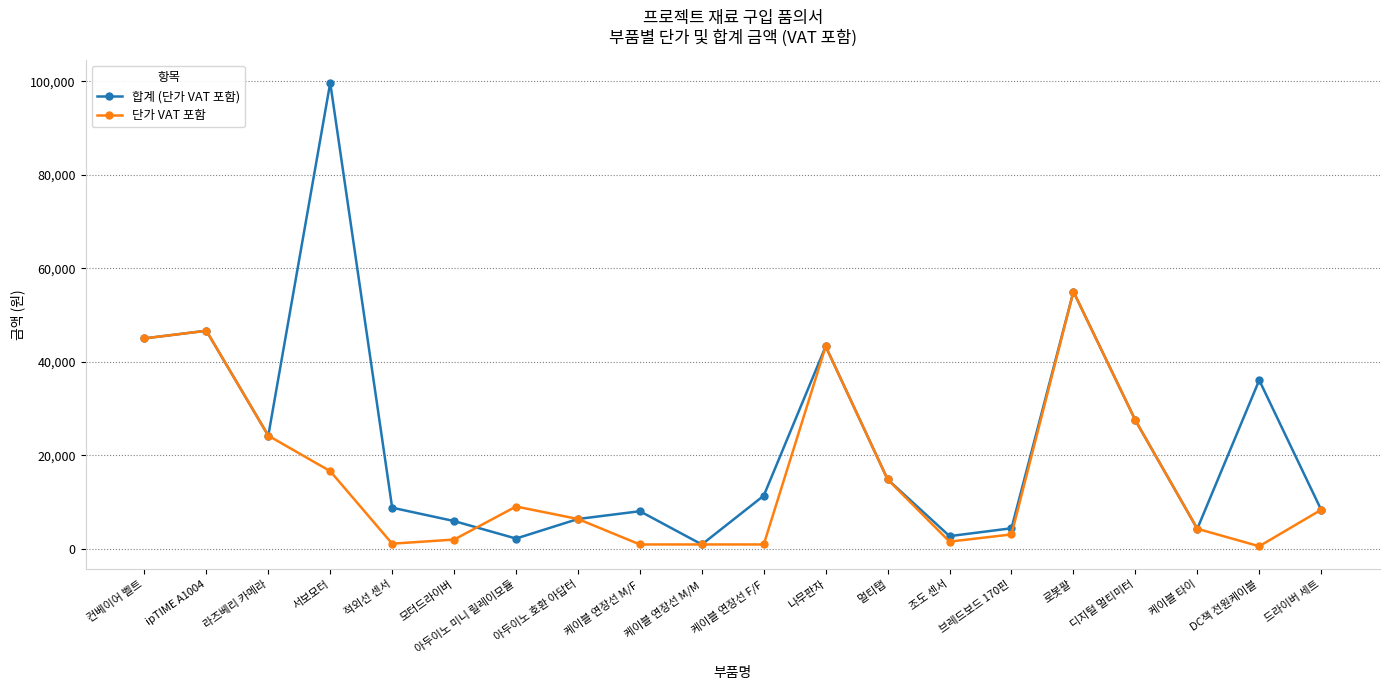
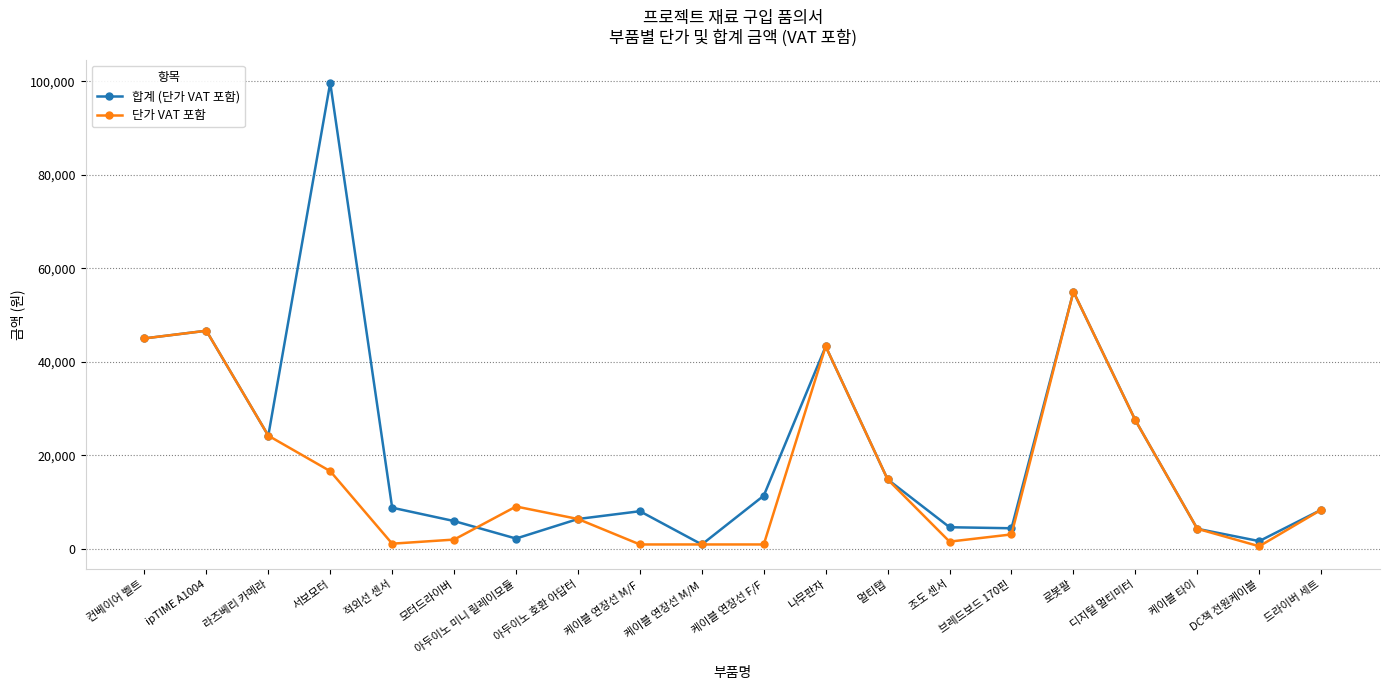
  {
    "합계 (단가 VAT 포함)": {
      "서보모터": "100,000",
      "적외선 센서": "9,000",
      "모터드라이버": "6,000",
      "아두이노 미니 릴레이모듈": "2,000",
      "케이블 연장선 M/F": "8,000",
      "케이블 연장선 F/F": "11,000",
-     "조도 센서": "3,000",
+     "조도 센서": "5,000",
      "브레드보드 170핀": "4,000",
-     "DC잭 전원케이블": "36,000"
+     "DC잭 전원케이블": "2,000"
    },
    "단가 VAT 포함": {
      "서보모터": "17,000",
      "적외선 센서": "1,000",
      "모터드라이버": "2,000",
      "아두이노 미니 릴레이모듈": "9,000",
      "케이블 연장선 M/F": "1,000",
      "케이블 연장선 F/F": "1,000",
      "조도 센서": "2,000",
      "브레드보드 170핀": "3,000",
      "DC잭 전원케이블": "1,000"
    }
  }
